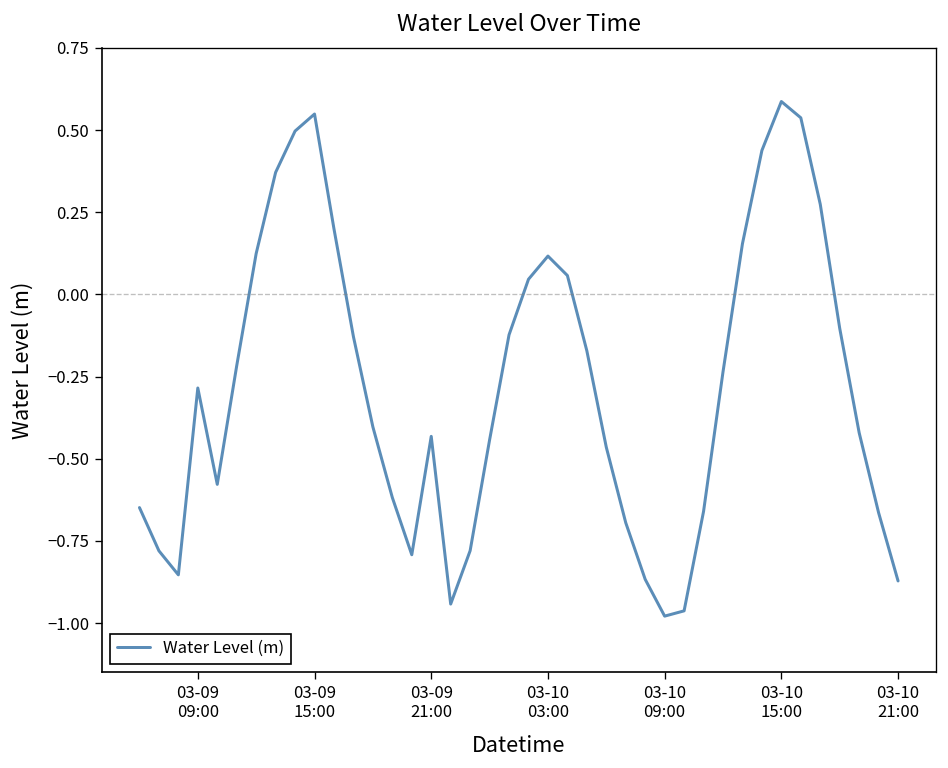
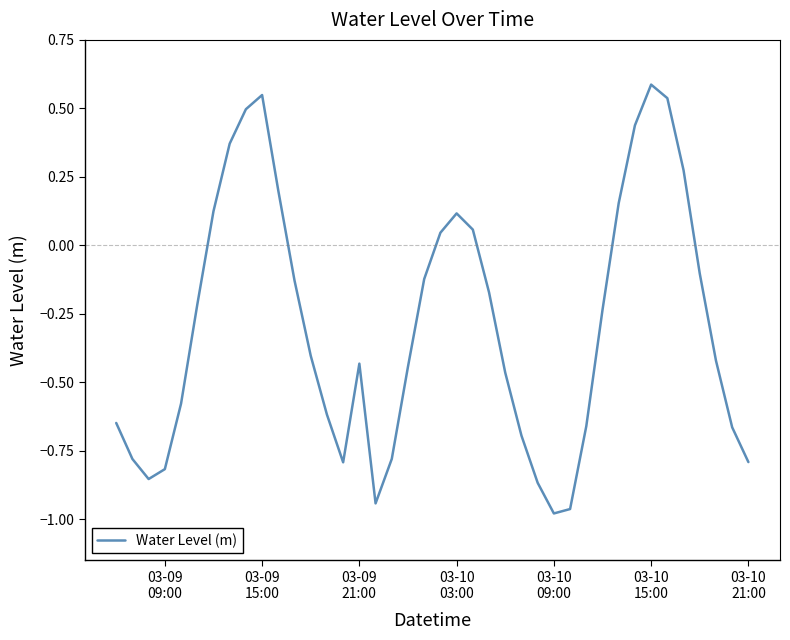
  {
-   "03-09 09:00": -0.28,
+   "03-09 09:00": -0.82,
    "03-09 15:00": 0.55,
    "03-09 21:00": -0.43,
    "03-10 03:00": 0.12,
    "03-10 09:00": -0.98,
    "03-10 15:00": 0.59,
-   "03-10 21:00": -0.87
+   "03-10 21:00": -0.79
  }
